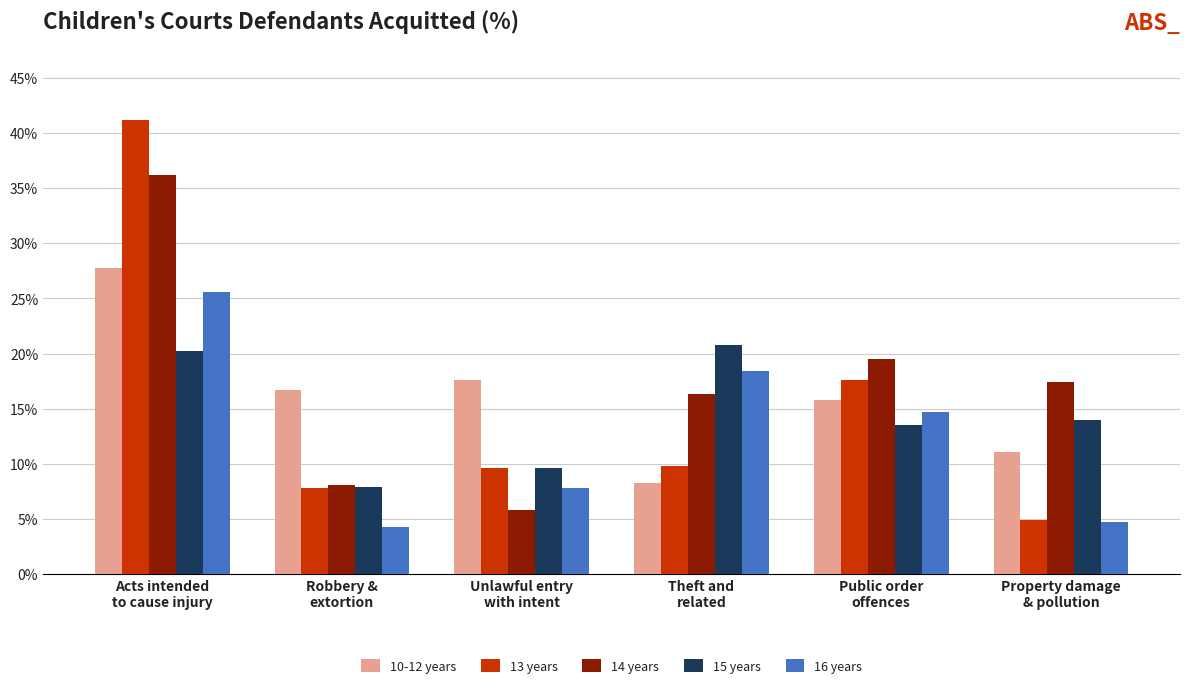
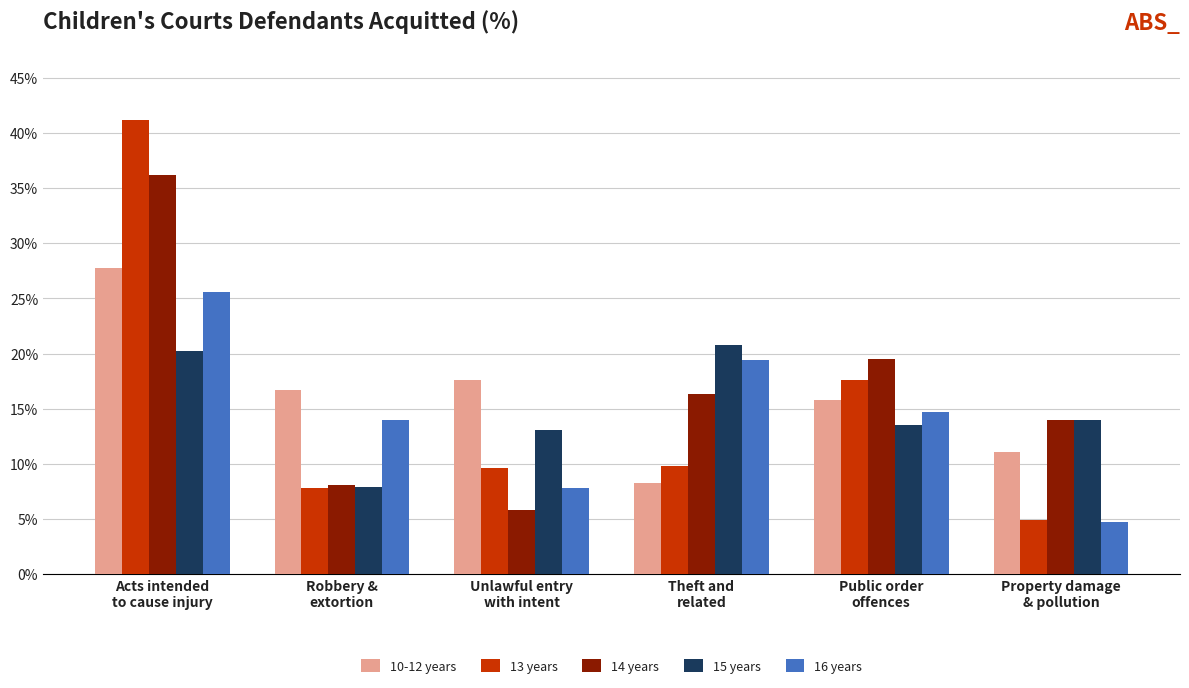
  {
    "10-12 years": {
      "Acts intended to cause injury": "27.8%",
      "Robbery & extortion": "16.7%",
      "Unlawful entry with intent": "17.6%",
      "Theft and related": "8.3%",
      "Public order offences": "15.8%",
      "Property damage & pollution": "11.1%"
    },
    "13 years": {
      "Acts intended to cause injury": "41.2%",
      "Robbery & extortion": "7.8%",
      "Unlawful entry with intent": "9.6%",
      "Theft and related": "9.8%",
      "Public order offences": "17.6%",
      "Property damage & pollution": "4.9%"
    },
    "14 years": {
      "Acts intended to cause injury": "36.2%",
      "Robbery & extortion": "8.1%",
      "Unlawful entry with intent": "5.8%",
      "Theft and related": "16.3%",
      "Public order offences": "19.5%",
-     "Property damage & pollution": "17.4%"
+     "Property damage & pollution": "14.0%"
    },
    "15 years": {
      "Acts intended to cause injury": "20.2%",
      "Robbery & extortion": "7.9%",
-     "Unlawful entry with intent": "9.6%",
+     "Unlawful entry with intent": "13.1%",
      "Theft and related": "20.8%",
      "Public order offences": "13.5%",
      "Property damage & pollution": "14.0%"
    },
    "16 years": {
      "Acts intended to cause injury": "25.6%",
-     "Robbery & extortion": "4.3%",
+     "Robbery & extortion": "14.0%",
      "Unlawful entry with intent": "7.8%",
-     "Theft and related": "18.4%",
+     "Theft and related": "19.4%",
      "Public order offences": "14.7%",
      "Property damage & pollution": "4.7%"
    }
  }
